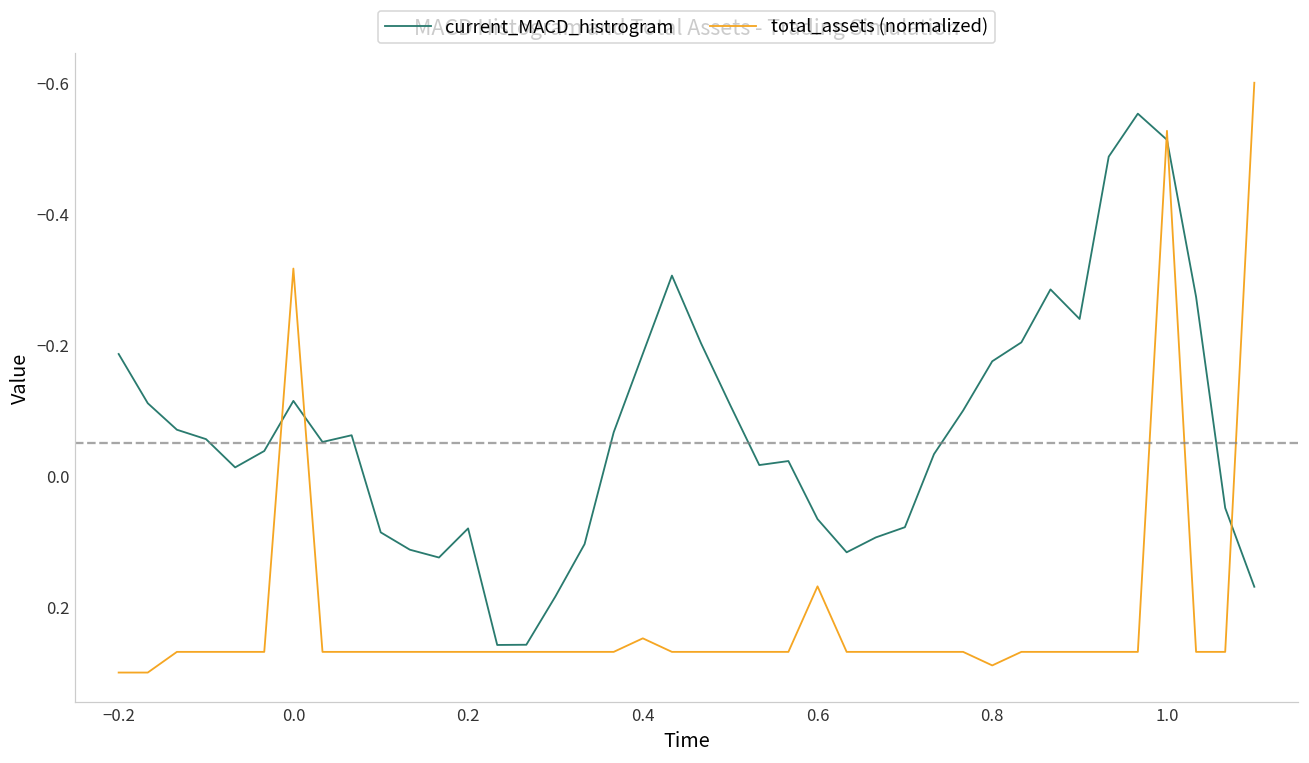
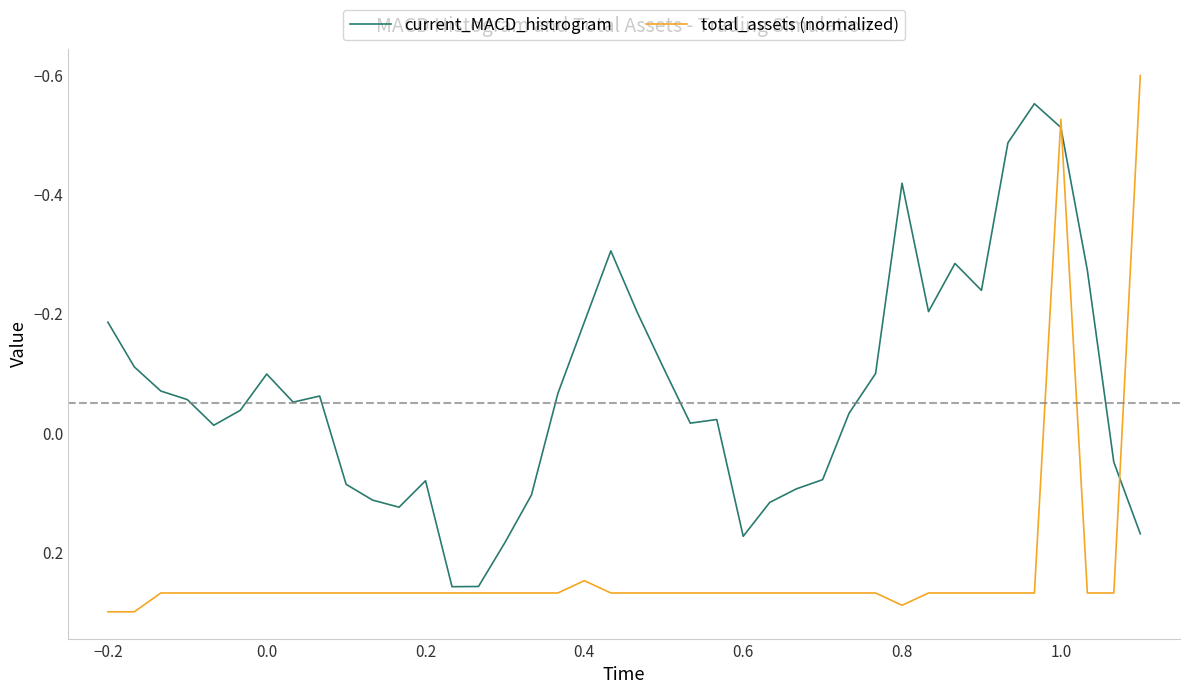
  {
    "current_MACD_histrogram": {
      "−0.2": -0.19,
-     "0.0": -0.11,
+     "0.0": -0.10,
      "0.2": 0.08,
      "0.4": -0.19,
-     "0.6": 0.07,
-     "0.8": -0.17,
+     "0.6": 0.17,
+     "0.8": -0.42,
      "1.0": -0.51
    },
    "total_assets (normalized)": {
      "−0.2": 0.30,
-     "0.0": -0.32,
+     "0.0": 0.27,
      "0.2": 0.27,
      "0.4": 0.25,
-     "0.6": 0.17,
+     "0.6": 0.27,
      "0.8": 0.29,
      "1.0": -0.53
    }
  }
